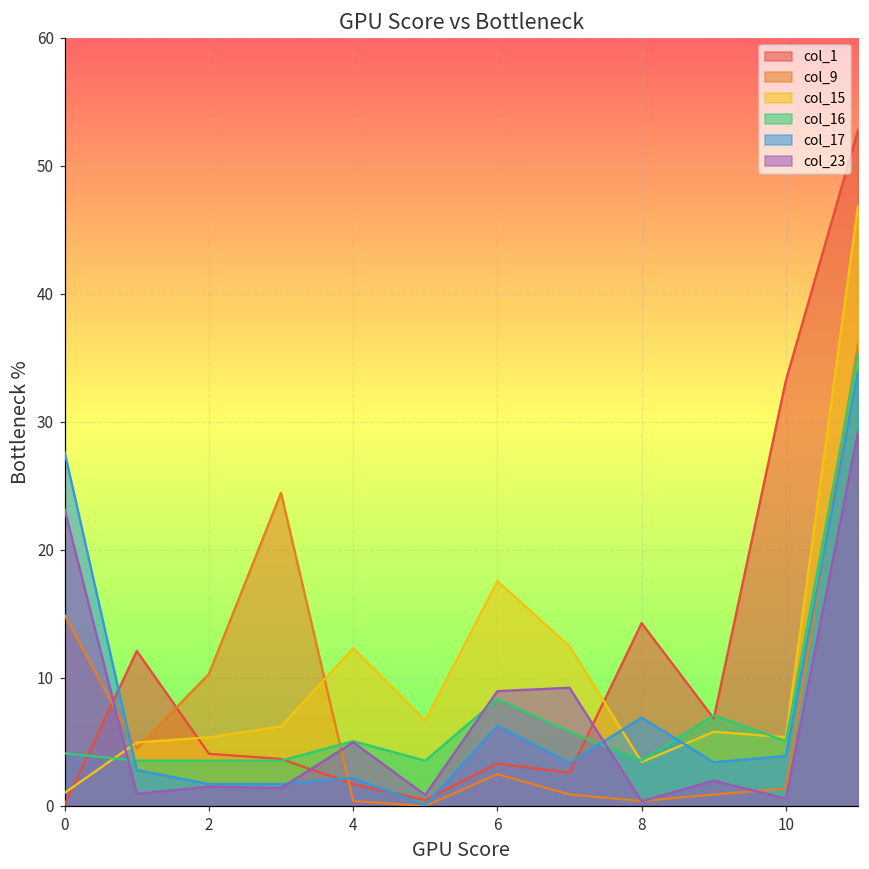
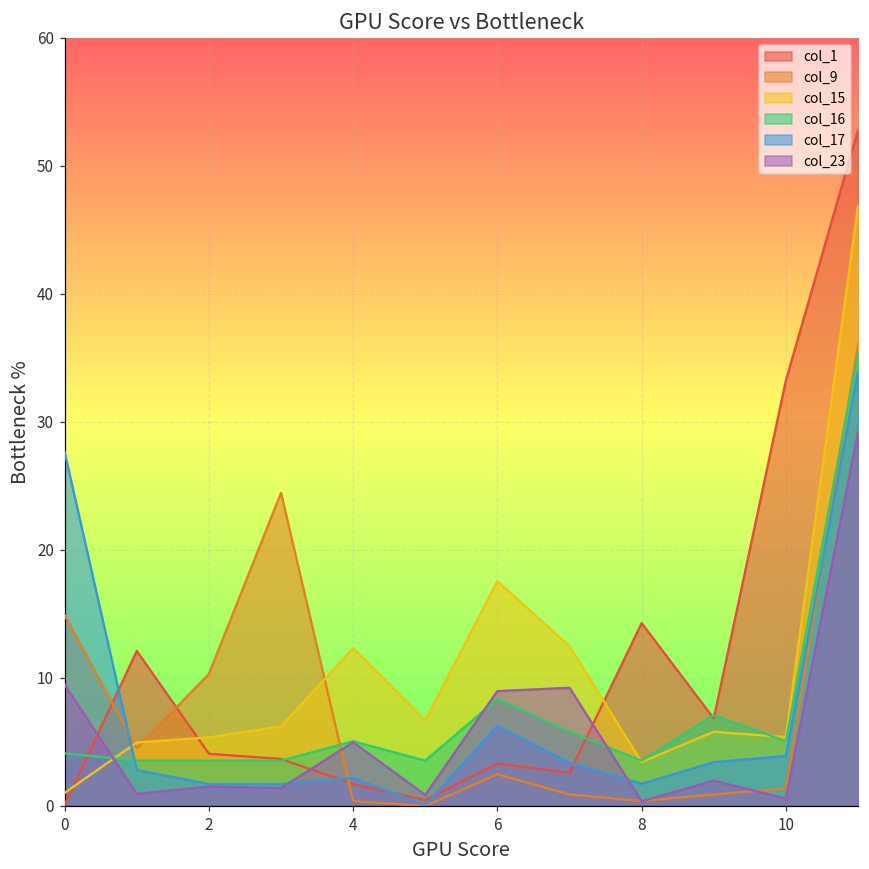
  {
    "col_15": {
      "0": 1.0,
      "2": 5.4,
      "4": 12.3,
      "6": 17.6,
      "10": 5.4
    },
    "col_16": {
      "0": 4.1,
      "2": 3.5,
      "6": 8.4,
      "10": 5.1
    },
    "col_17": {
      "0": 27.6,
      "4": 2.2,
      "6": 6.3,
-     "8": 6.9,
+     "8": 1.7,
      "10": 3.9
    },
    "col_23": {
-     "0": 23.2,
+     "0": 9.5,
      "6": 9.0,
      "10": 0.6
    }
  }
